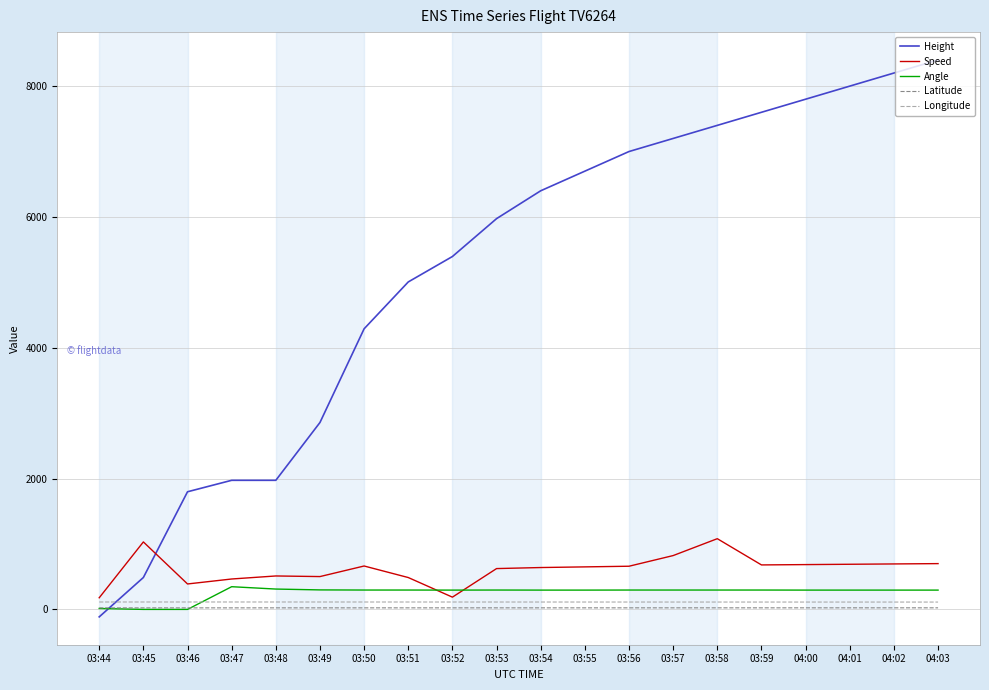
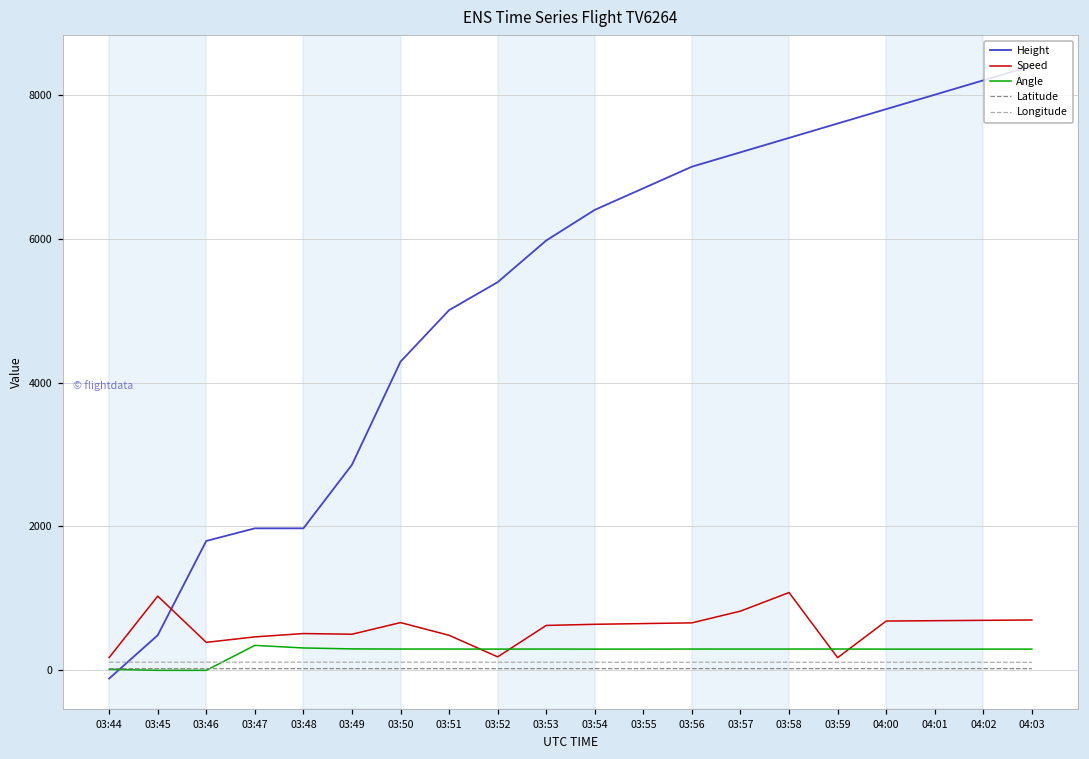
  {
    "Height": {
      "03:44": -100,
      "03:45": 500,
      "03:46": 1800,
      "03:47": 2000,
      "03:48": 2000,
      "03:49": 2900,
      "03:50": 4300,
      "03:51": 5000,
      "03:52": 5400,
      "03:53": 6000,
      "03:54": 6400,
      "03:55": 6700,
      "03:56": 7000,
      "03:57": 7200,
      "03:58": 7400,
      "03:59": 7600,
      "04:00": 7800,
      "04:01": 8000,
      "04:02": 8200
    },
    "Speed": {
      "03:44": 200,
      "03:45": 1000,
      "03:46": 400,
      "03:47": 500,
      "03:48": 500,
      "03:49": 500,
      "03:50": 700,
      "03:51": 500,
      "03:52": 200,
      "03:53": 600,
      "03:54": 600,
      "03:55": 700,
      "03:56": 700,
      "03:57": 800,
      "03:58": 1100,
-     "03:59": 700,
+     "03:59": 200,
      "04:00": 700,
      "04:01": 700,
      "04:02": 700,
      "04:03": 700
    },
    "Angle": {
      "03:47": 300,
      "03:48": 300,
      "03:49": 300,
      "03:50": 300,
      "03:51": 300,
      "03:52": 300,
      "03:53": 300,
      "03:54": 300,
      "03:55": 300,
      "03:56": 300,
      "03:57": 300,
      "03:58": 300,
      "03:59": 300,
      "04:00": 300,
      "04:01": 300,
      "04:02": 300,
      "04:03": 300
    }
  }
